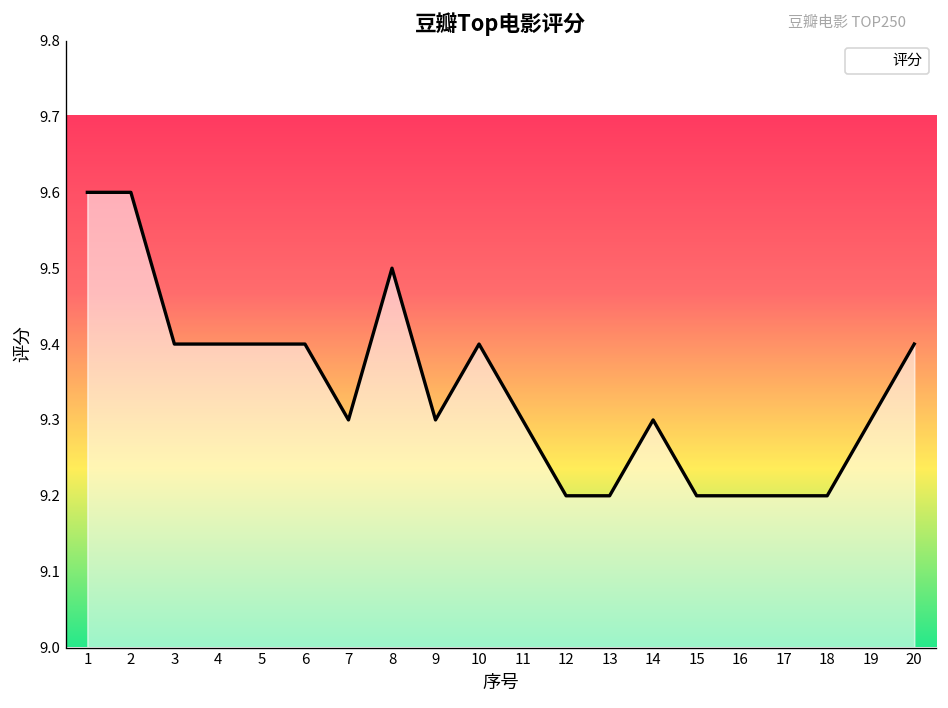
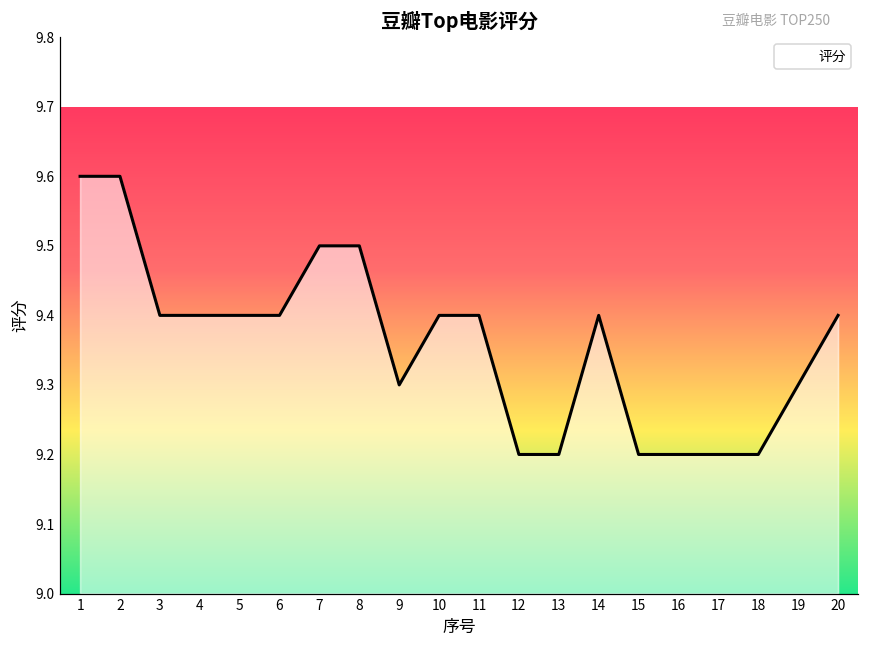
  {
    "1": 9.6,
    "2": 9.6,
    "3": 9.4,
    "4": 9.4,
    "5": 9.4,
    "6": 9.4,
-   "7": 9.3,
+   "7": 9.5,
    "8": 9.5,
    "9": 9.3,
    "10": 9.4,
-   "11": 9.3,
+   "11": 9.4,
    "12": 9.2,
    "13": 9.2,
-   "14": 9.3,
+   "14": 9.4,
    "15": 9.2,
    "16": 9.2,
    "17": 9.2,
    "18": 9.2,
    "19": 9.3,
    "20": 9.4
  }
